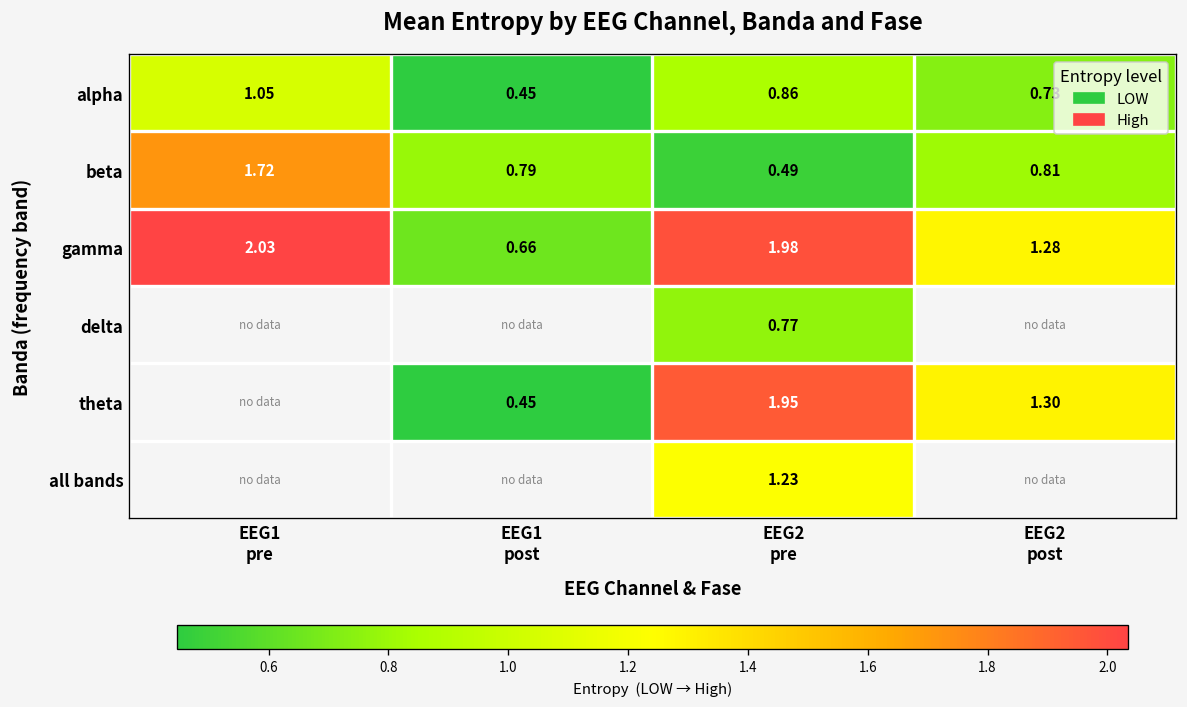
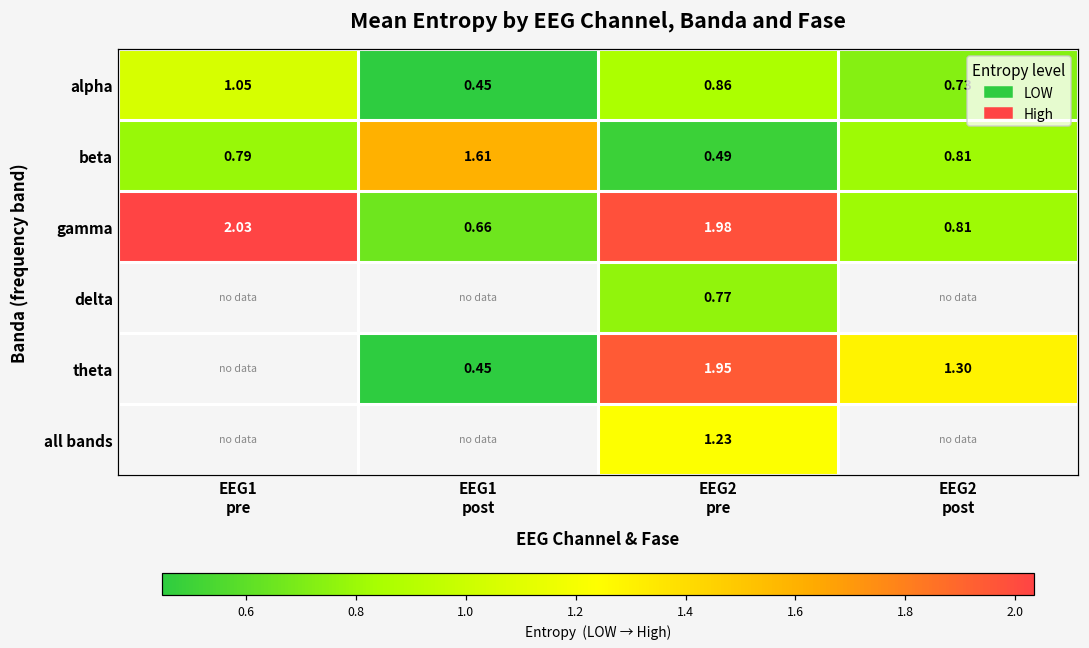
  {
    "alpha": {
      "EEG1 pre": 1.05,
      "EEG1 post": 0.45,
      "EEG2 pre": 0.86
    },
    "beta": {
-     "EEG1 pre": 1.72,
-     "EEG1 post": 0.79,
+     "EEG1 pre": 0.79,
+     "EEG1 post": 1.61,
      "EEG2 pre": 0.49,
      "EEG2 post": 0.81
    },
    "gamma": {
      "EEG1 pre": 2.03,
      "EEG1 post": 0.66,
      "EEG2 pre": 1.98,
-     "EEG2 post": 1.28
+     "EEG2 post": 0.81
    },
    "delta": {
      "EEG2 pre": 0.77
    },
    "theta": {
      "EEG1 post": 0.45,
      "EEG2 pre": 1.95,
      "EEG2 post": 1.30
    },
    "all bands": {
      "EEG2 pre": 1.23
    }
  }
